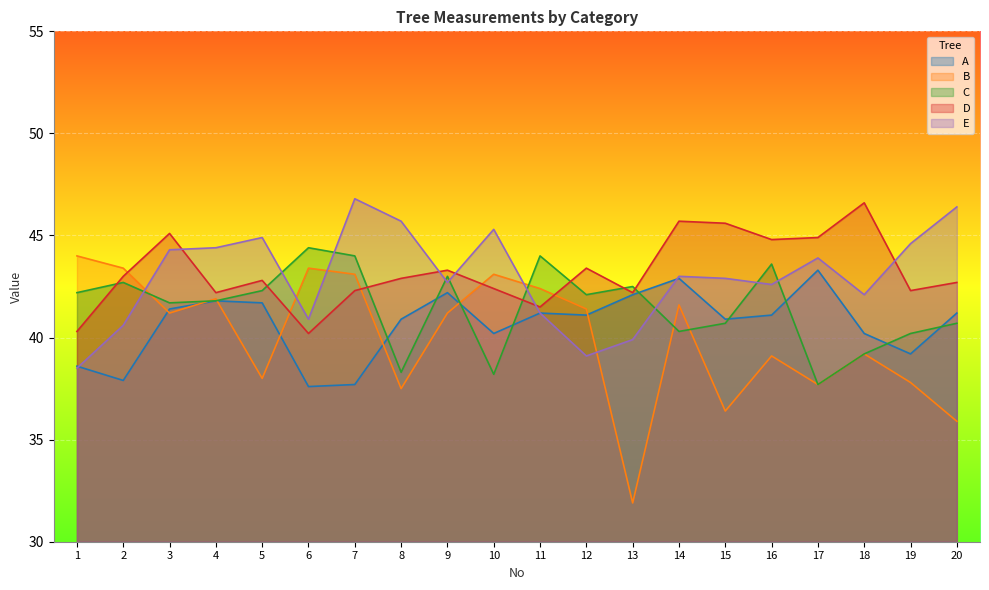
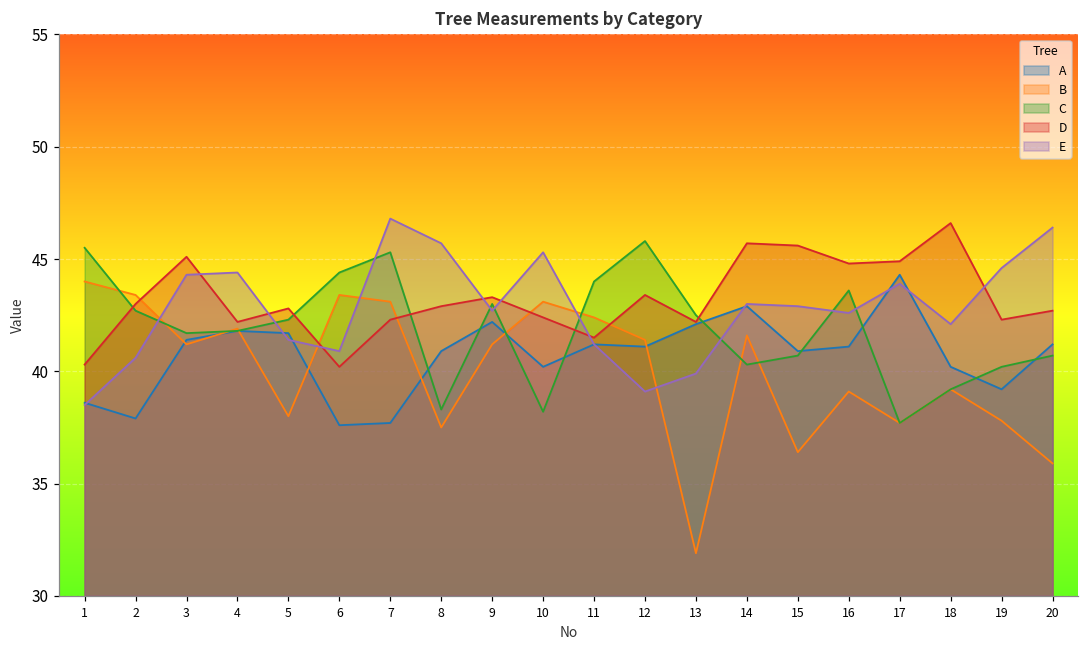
  {
    "A": {
      "2": 37.9,
      "3": 41.4,
      "5": 41.7,
      "6": 37.6,
      "7": 37.7,
      "8": 40.9,
      "9": 42.2,
      "10": 40.2,
      "12": 41.1,
      "15": 40.9,
      "16": 41.1,
-     "17": 43.3,
+     "17": 44.3,
      "18": 40.2,
      "19": 39.2,
      "20": 41.2
    },
    "C": {
-     "1": 42.2,
+     "1": 45.5,
      "2": 42.7,
      "3": 41.7,
      "5": 42.3,
      "6": 44.4,
-     "7": 44.0,
+     "7": 45.3,
      "8": 38.3,
      "9": 43.0,
      "10": 38.2,
      "11": 44.0,
-     "12": 42.1,
+     "12": 45.8,
      "13": 42.5,
      "14": 40.3,
      "15": 40.7,
      "16": 43.6,
      "19": 40.2,
      "20": 40.7
    },
    "E": {
      "2": 40.6,
      "3": 44.3,
      "4": 44.4,
-     "5": 44.9,
+     "5": 41.4,
      "6": 40.9,
      "7": 46.8,
      "8": 45.7,
      "9": 42.7,
      "10": 45.3,
      "12": 39.1,
      "13": 39.9,
      "15": 42.9,
      "16": 42.6,
      "17": 43.9,
      "18": 42.1,
      "19": 44.6,
      "20": 46.4
    }
  }
